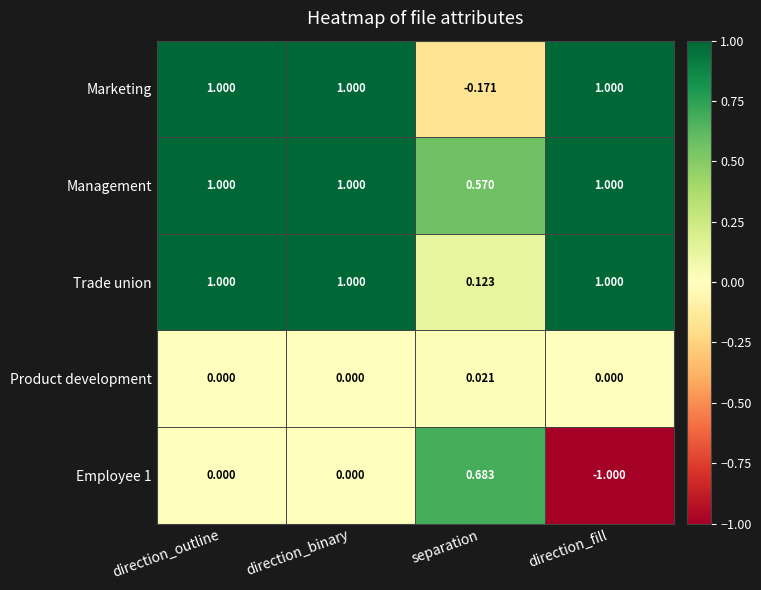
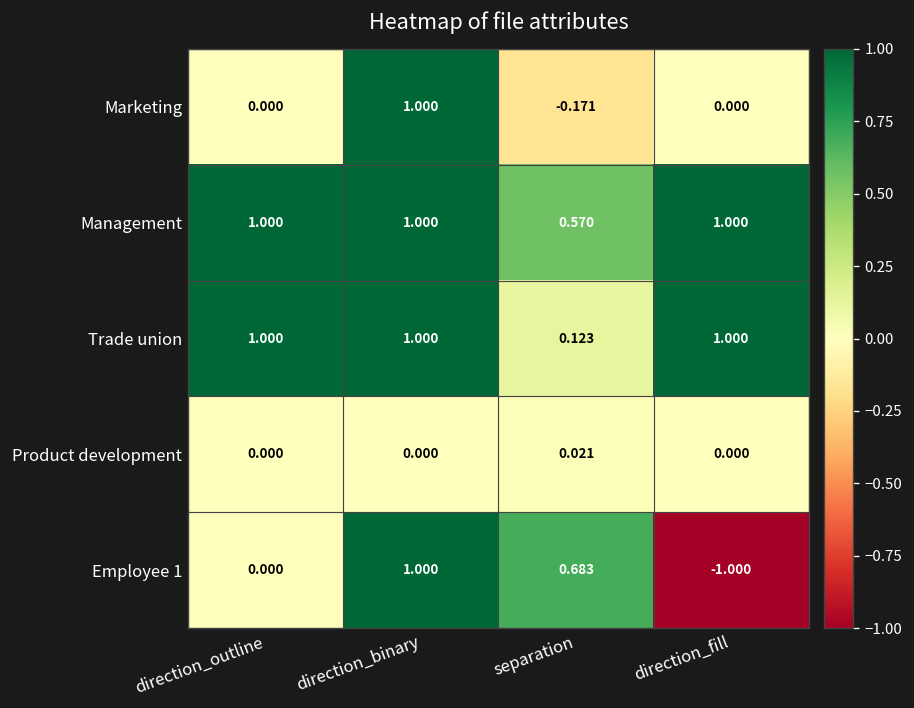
  {
    "Marketing": {
-     "direction_outline": 1.000,
+     "direction_outline": 0.000,
      "direction_binary": 1.000,
      "separation": -0.171,
-     "direction_fill": 1.000
+     "direction_fill": 0.000
    },
    "Management": {
      "direction_outline": 1.000,
      "direction_binary": 1.000,
      "separation": 0.570,
      "direction_fill": 1.000
    },
    "Trade union": {
      "direction_outline": 1.000,
      "direction_binary": 1.000,
      "separation": 0.123,
      "direction_fill": 1.000
    },
    "Product development": {
      "direction_outline": 0.000,
      "direction_binary": 0.000,
      "separation": 0.021,
      "direction_fill": 0.000
    },
    "Employee 1": {
      "direction_outline": 0.000,
-     "direction_binary": 0.000,
+     "direction_binary": 1.000,
      "separation": 0.683,
      "direction_fill": -1.000
    }
  }
